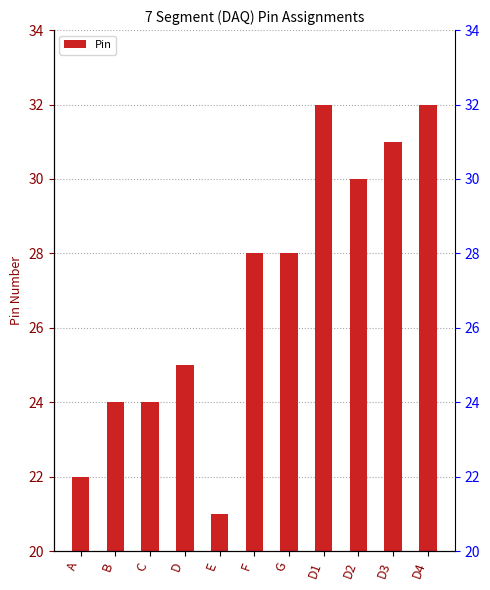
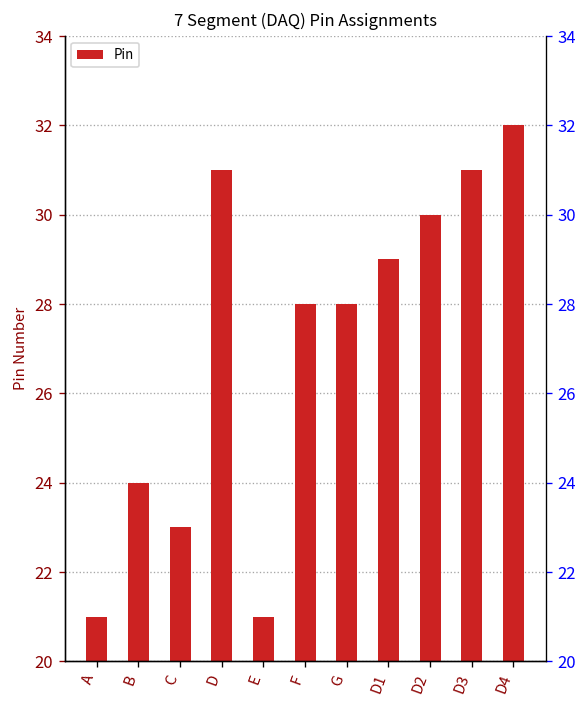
  {
-   "A": 22,
+   "A": 21,
    "B": 24,
-   "C": 24,
-   "D": 25,
+   "C": 23,
+   "D": 31,
    "E": 21,
    "F": 28,
    "G": 28,
-   "D1": 32,
+   "D1": 29,
    "D2": 30,
    "D3": 31,
    "D4": 32
  }
